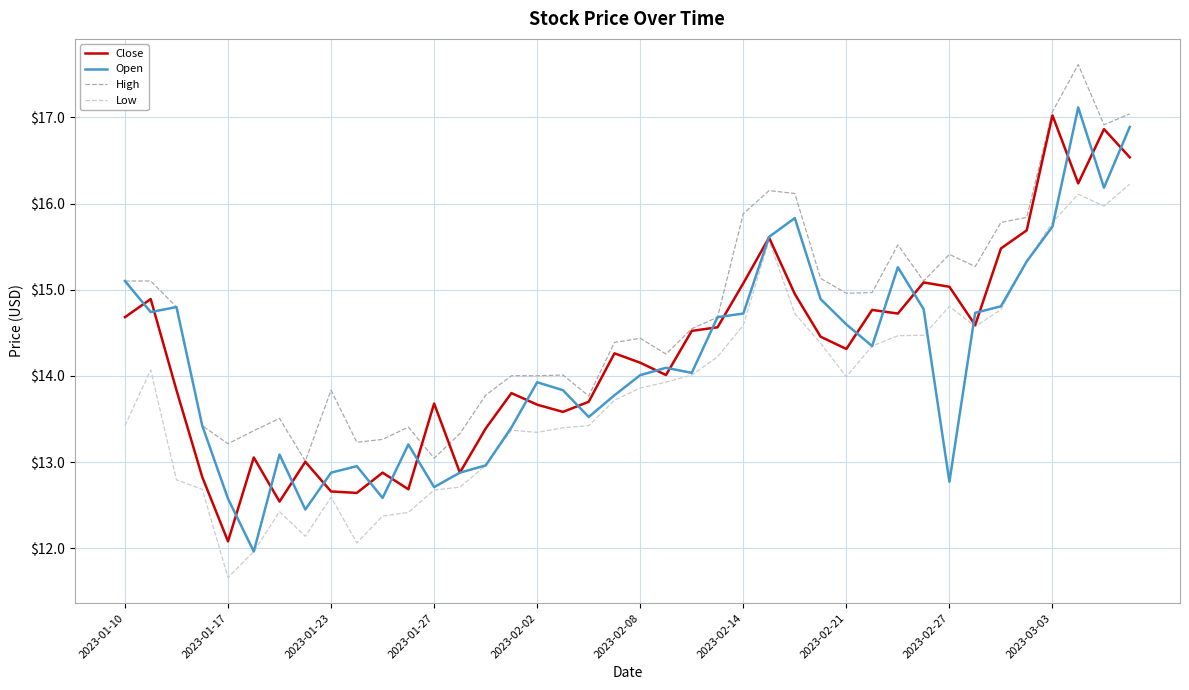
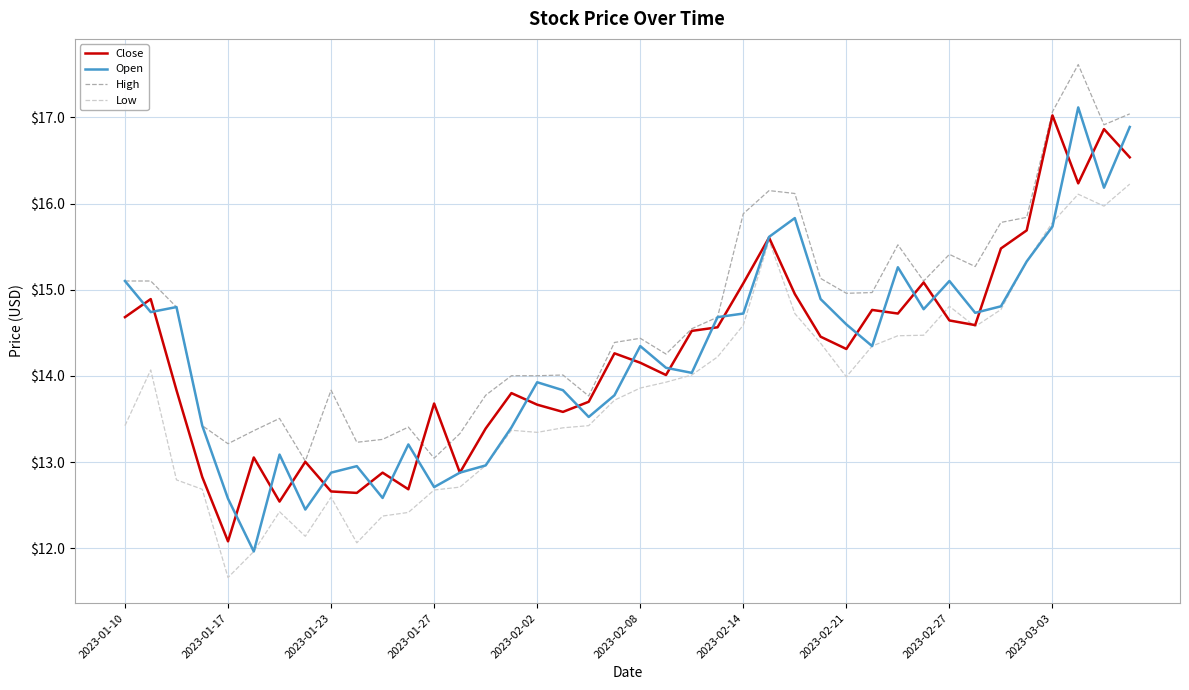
  {
    "Close": {
      "2023-01-10": "$14.7",
      "2023-01-17": "$12.1",
      "2023-01-23": "$12.7",
      "2023-01-27": "$13.7",
      "2023-02-02": "$13.7",
      "2023-02-08": "$14.2",
      "2023-02-14": "$15.1",
      "2023-02-21": "$14.3",
-     "2023-02-27": "$15.0",
+     "2023-02-27": "$14.6",
      "2023-03-03": "$17.0"
    },
    "Open": {
      "2023-01-17": "$12.6",
      "2023-01-23": "$12.9",
      "2023-01-27": "$12.7",
      "2023-02-02": "$13.9",
-     "2023-02-08": "$14.0",
+     "2023-02-08": "$14.3",
      "2023-02-14": "$14.7",
      "2023-02-21": "$14.6",
-     "2023-02-27": "$12.8",
+     "2023-02-27": "$15.1",
      "2023-03-03": "$15.7"
    }
  }
